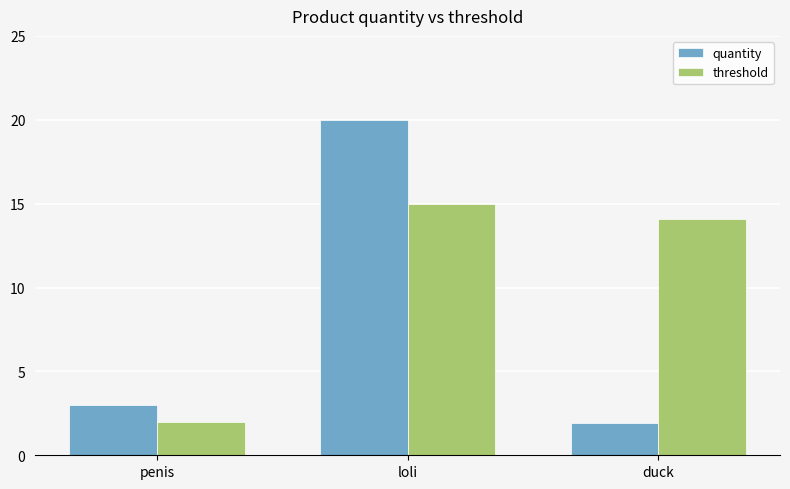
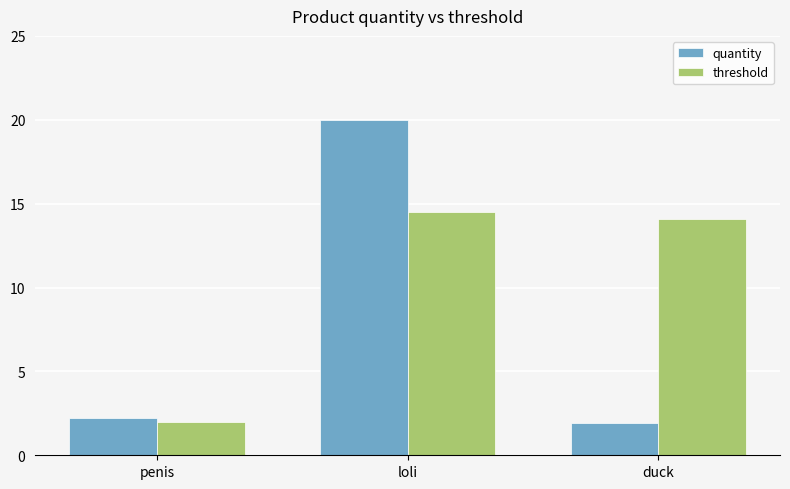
  {
    "quantity": {
-     "penis": 3.0,
+     "penis": 2.2,
      "loli": 20.0,
      "duck": 1.9
    },
    "threshold": {
      "penis": 2.0,
-     "loli": 15.0,
+     "loli": 14.5,
      "duck": 14.1
    }
  }
